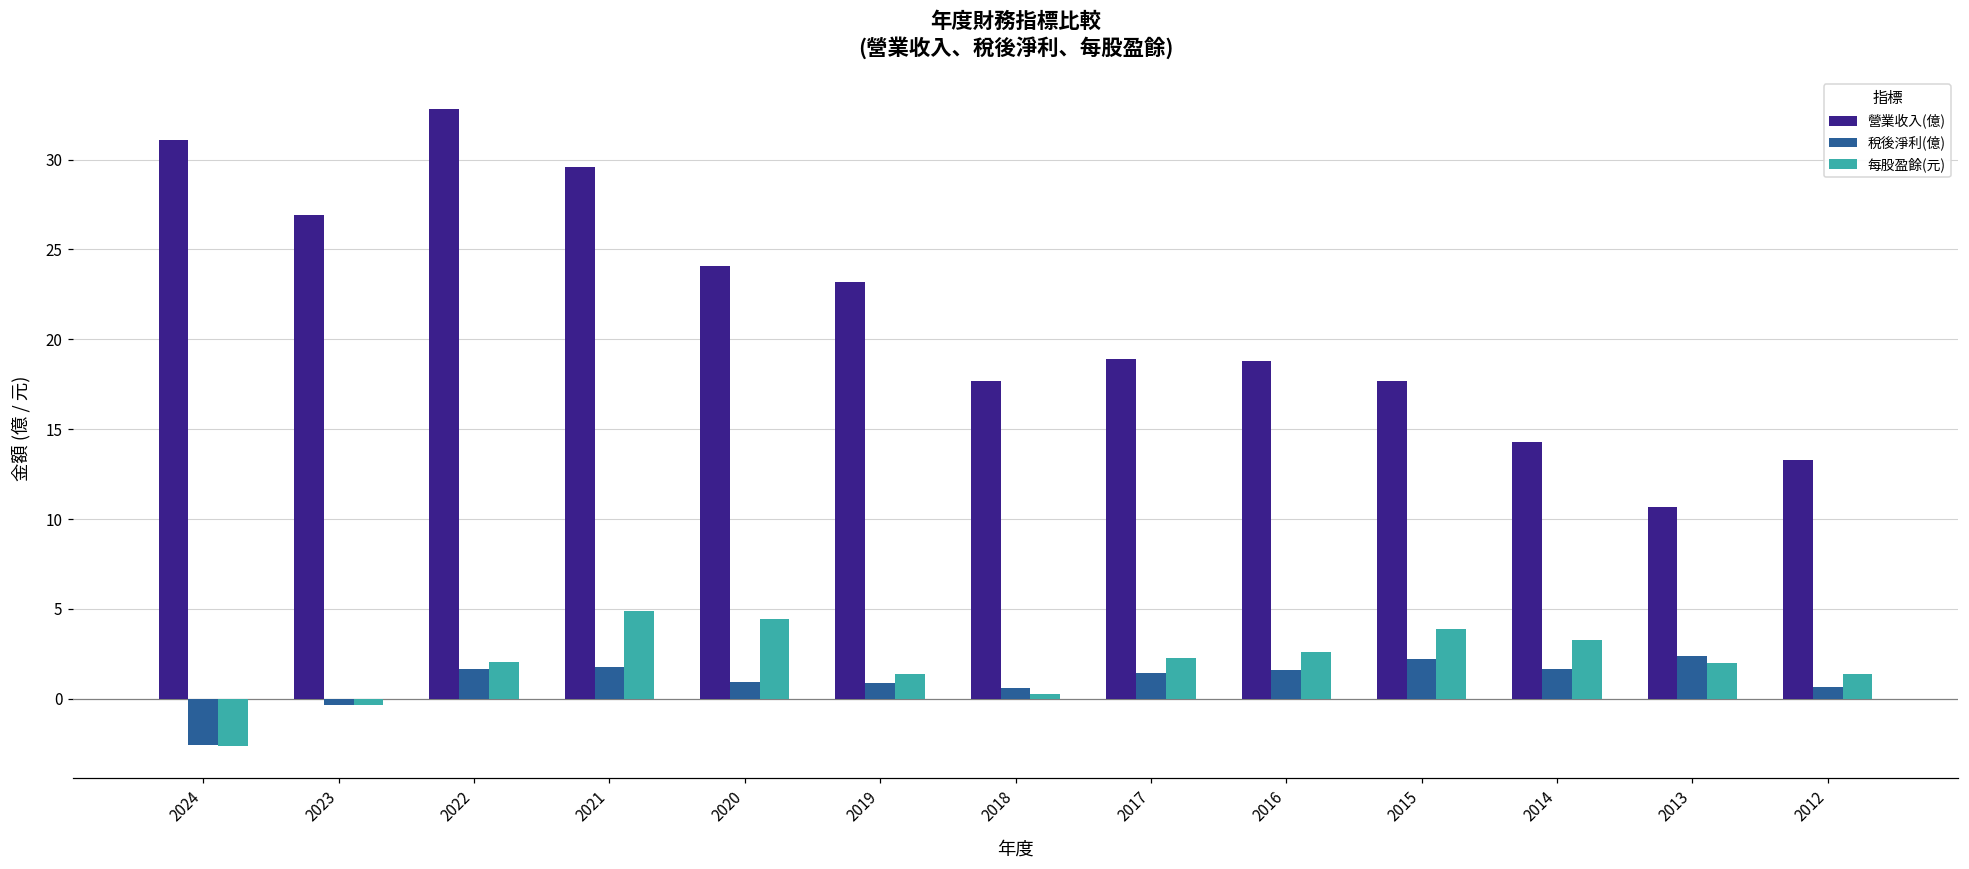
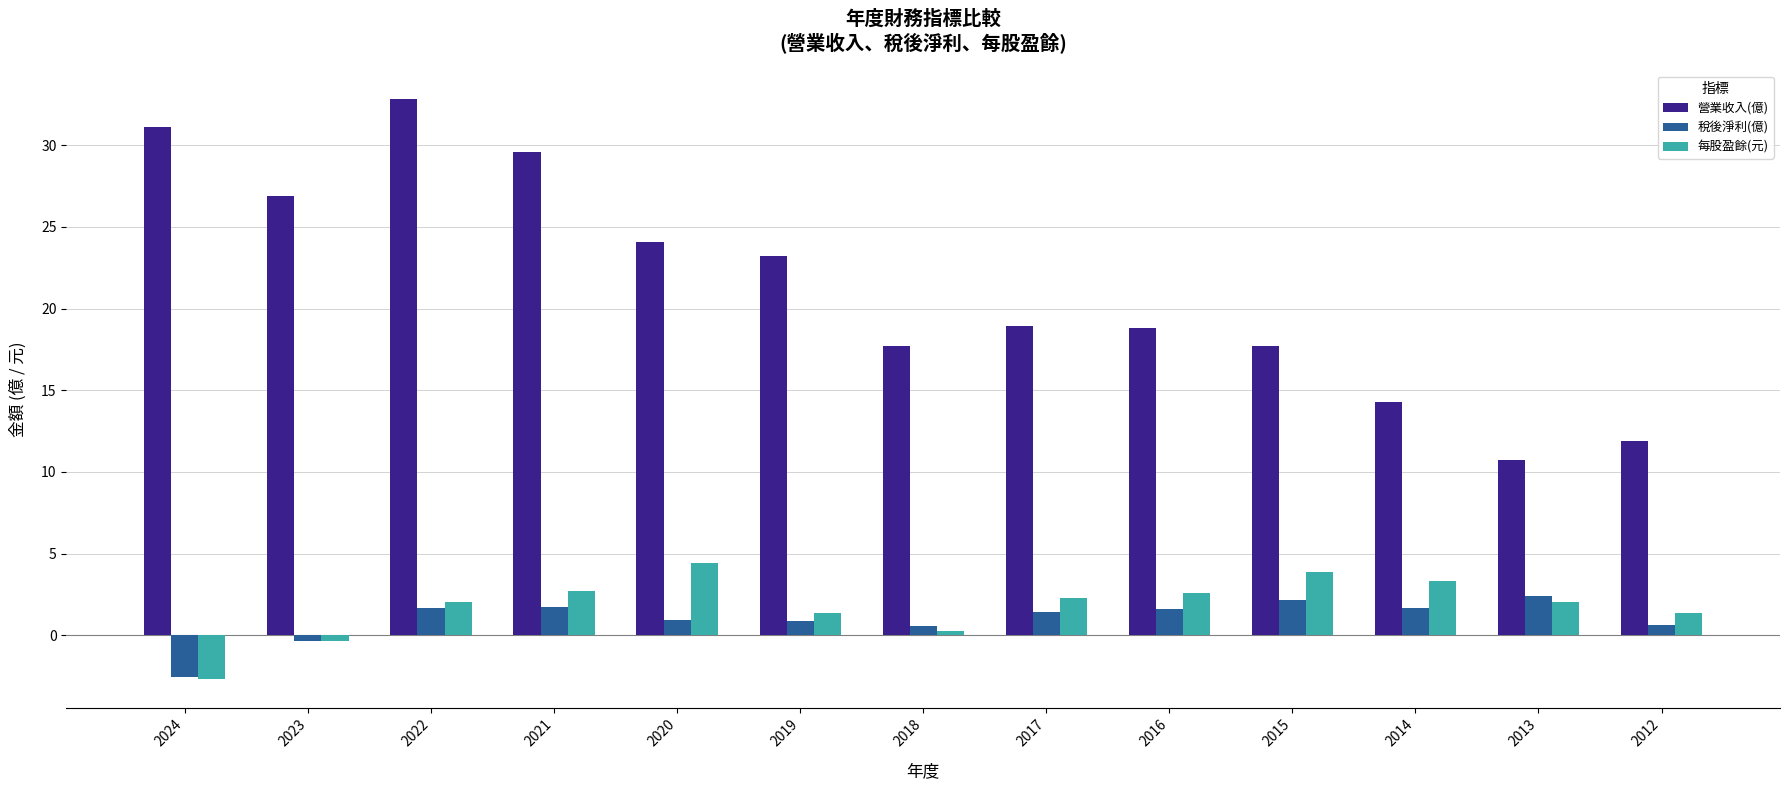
  {
    "營業收入(億)": {
      "2024": 31.1,
      "2023": 26.9,
      "2022": 32.8,
      "2021": 29.6,
      "2020": 24.1,
      "2019": 23.2,
      "2018": 17.7,
      "2017": 18.9,
      "2016": 18.8,
      "2015": 17.7,
      "2014": 14.3,
      "2013": 10.7,
-     "2012": 13.3
+     "2012": 11.9
    },
    "稅後淨利(億)": {
      "2024": -2.6,
      "2023": -0.4,
      "2022": 1.7,
      "2021": 1.8,
      "2020": 0.9,
      "2019": 0.9,
      "2018": 0.6,
      "2017": 1.4,
      "2016": 1.6,
      "2015": 2.2,
      "2014": 1.7,
      "2013": 2.4,
      "2012": 0.7
    },
    "每股盈餘(元)": {
      "2024": -2.7,
      "2023": -0.4,
      "2022": 2.1,
-     "2021": 4.9,
+     "2021": 2.7,
      "2020": 4.4,
      "2019": 1.4,
      "2018": 0.3,
      "2017": 2.3,
      "2016": 2.6,
      "2015": 3.9,
      "2014": 3.3,
      "2013": 2.0,
      "2012": 1.4
    }
  }
